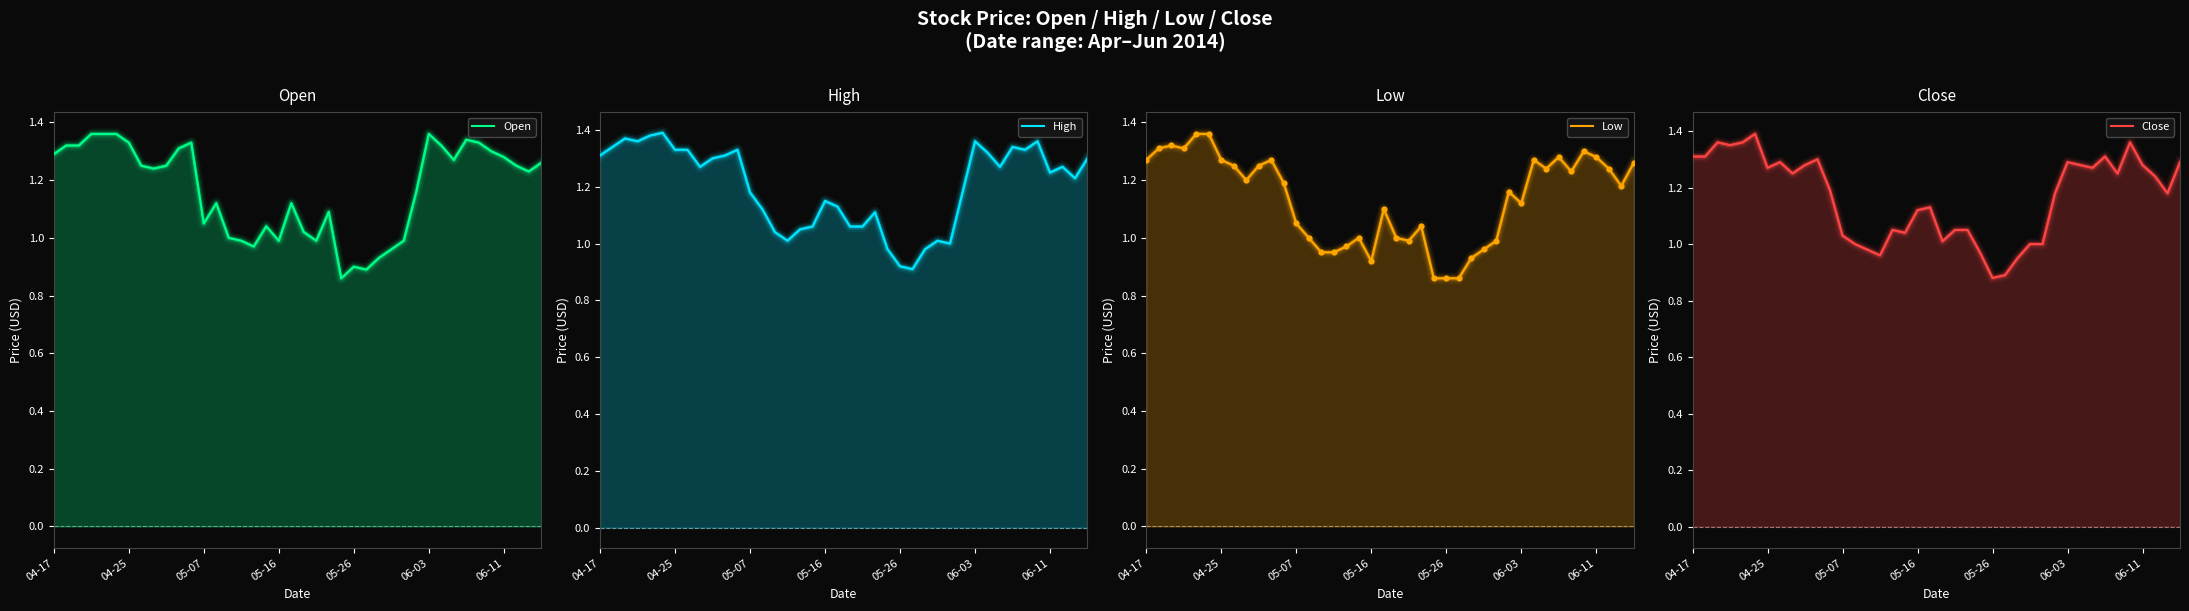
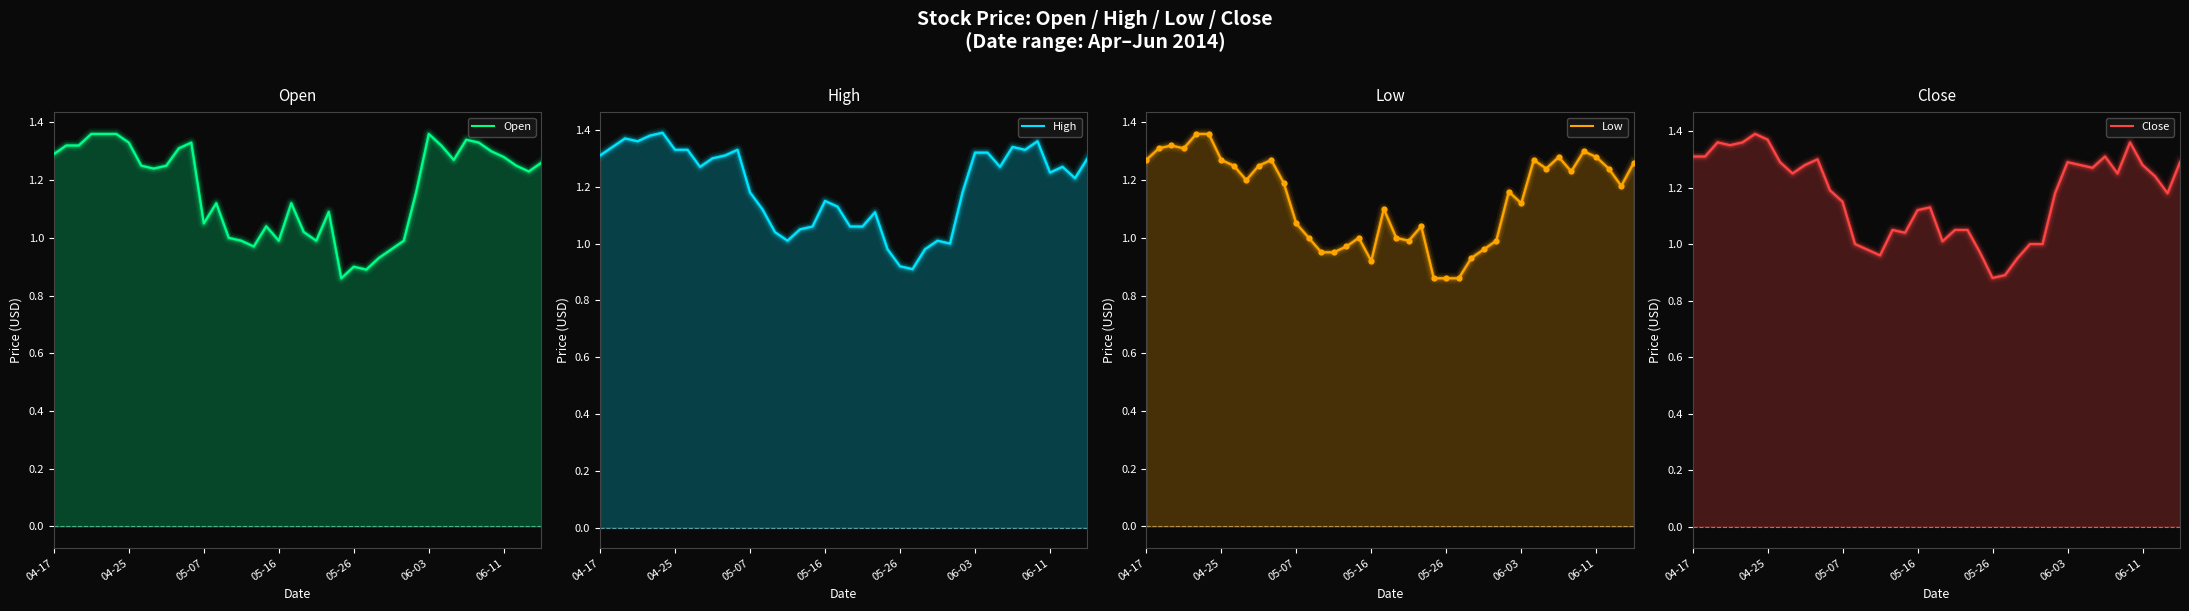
  {
    "Open": {
      "04-17": 1.29,
      "04-25": 1.33,
      "05-07": 1.05,
      "05-16": 0.99,
      "05-26": 0.90,
      "06-03": 1.36,
      "06-11": 1.28
    },
    "High": {
      "04-17": 1.31,
      "04-25": 1.33,
      "05-07": 1.18,
      "05-16": 1.15,
      "05-26": 0.92,
-     "06-03": 1.36,
+     "06-03": 1.32,
      "06-11": 1.25
    },
    "Low": {
      "04-17": 1.27,
      "04-25": 1.27,
      "05-07": 1.05,
      "05-16": 0.92,
      "05-26": 0.86,
      "06-03": 1.12,
      "06-11": 1.28
    },
    "Close": {
      "04-17": 1.31,
-     "04-25": 1.27,
-     "05-07": 1.03,
+     "04-25": 1.37,
+     "05-07": 1.15,
      "05-16": 1.12,
      "05-26": 0.88,
      "06-03": 1.29,
      "06-11": 1.28
    }
  }
